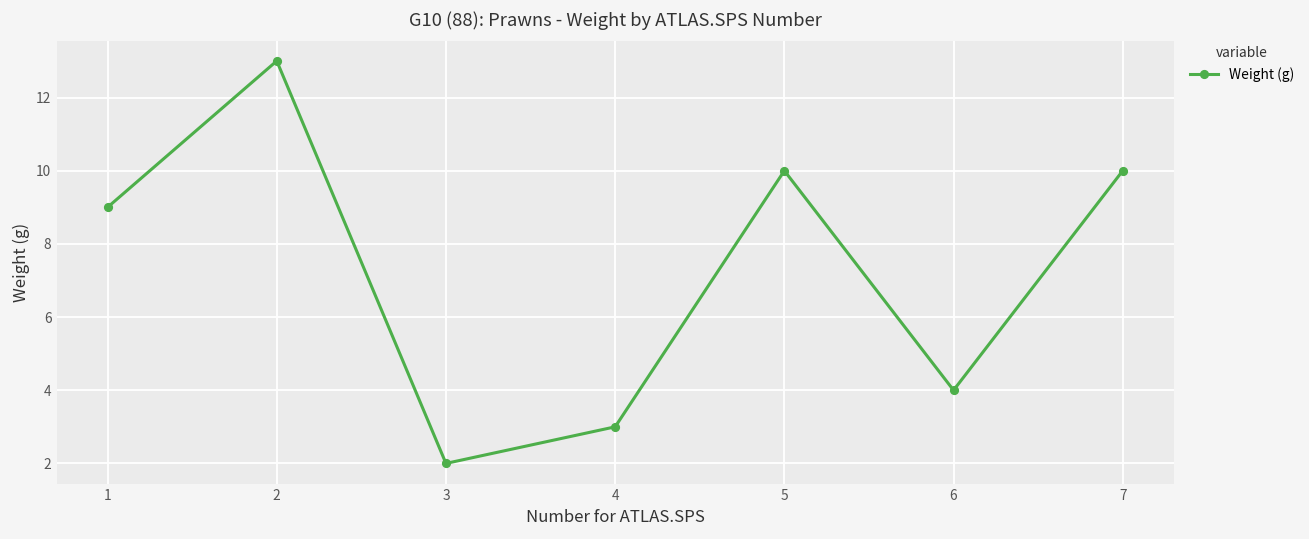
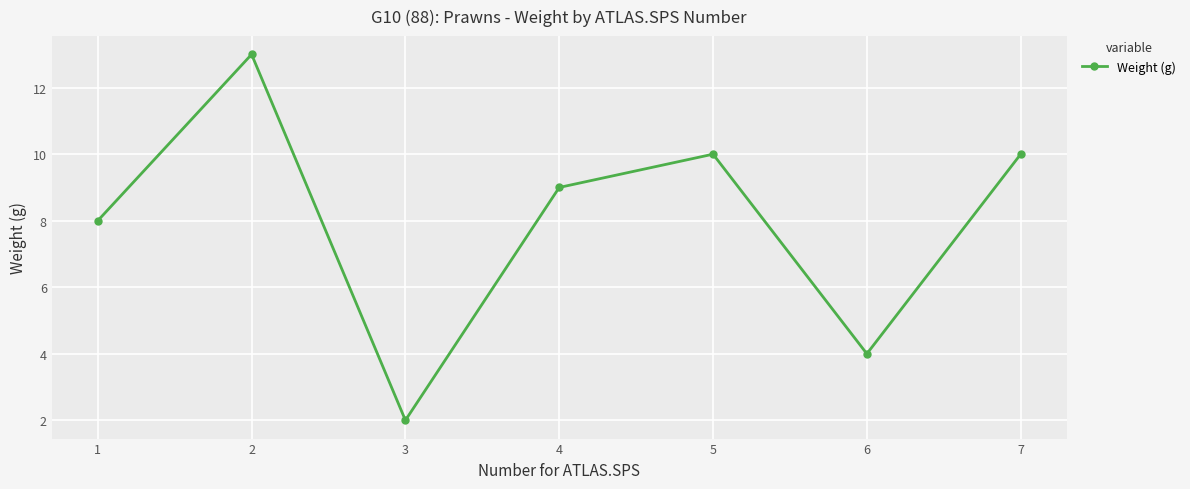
  {
-   "1": 9,
+   "1": 8,
    "2": 13,
    "3": 2,
-   "4": 3,
+   "4": 9,
    "5": 10,
    "6": 4,
    "7": 10
  }
